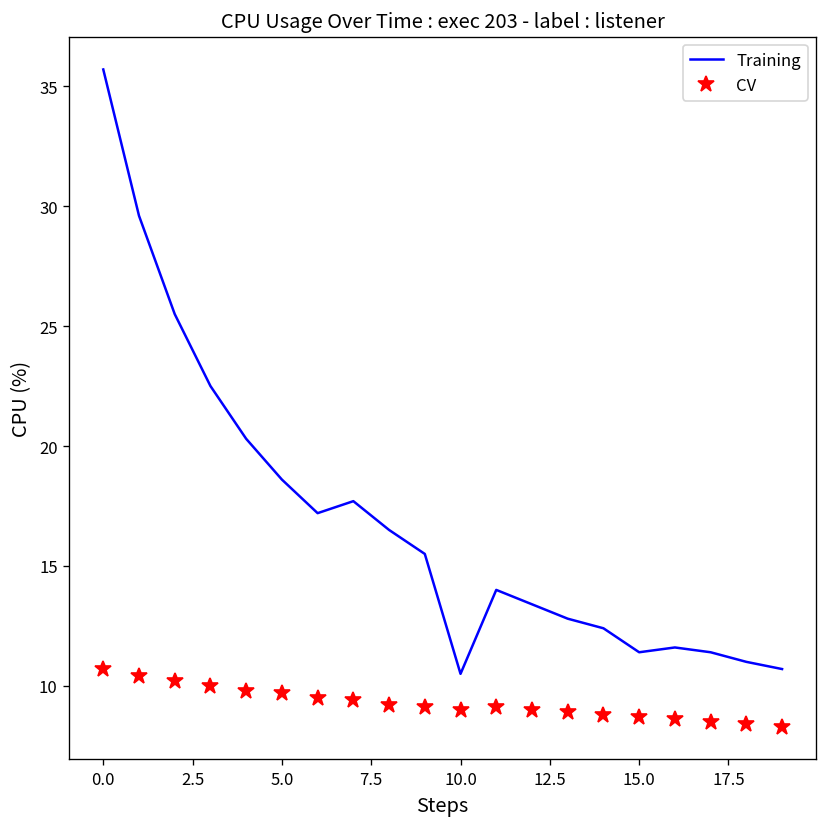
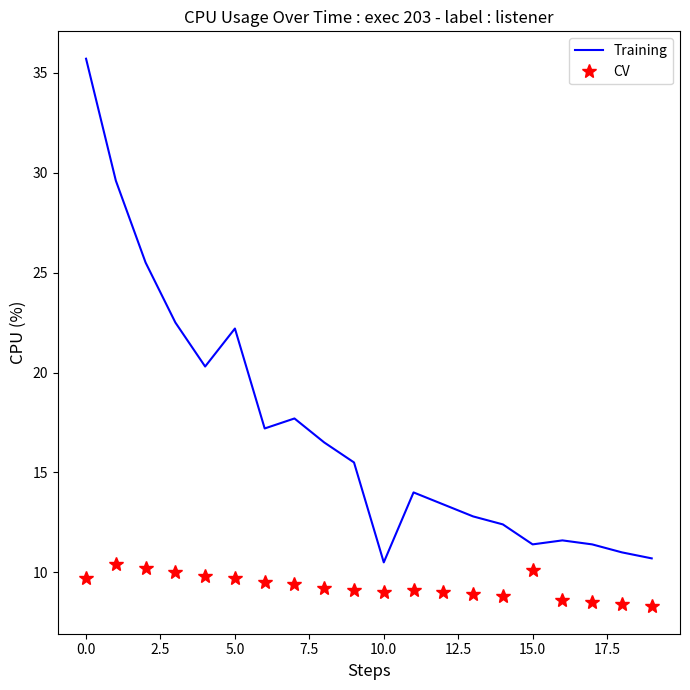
  {
    "Training": {
      "0.0": 35.7,
-     "5.0": 18.6,
+     "5.0": 22.2,
      "10.0": 10.5,
      "15.0": 11.4
    },
    "CV": {
-     "0.0": 10.7,
+     "0.0": 9.7,
      "5.0": 9.7,
      "10.0": 9.0,
-     "15.0": 8.7
+     "15.0": 10.1
    }
  }
